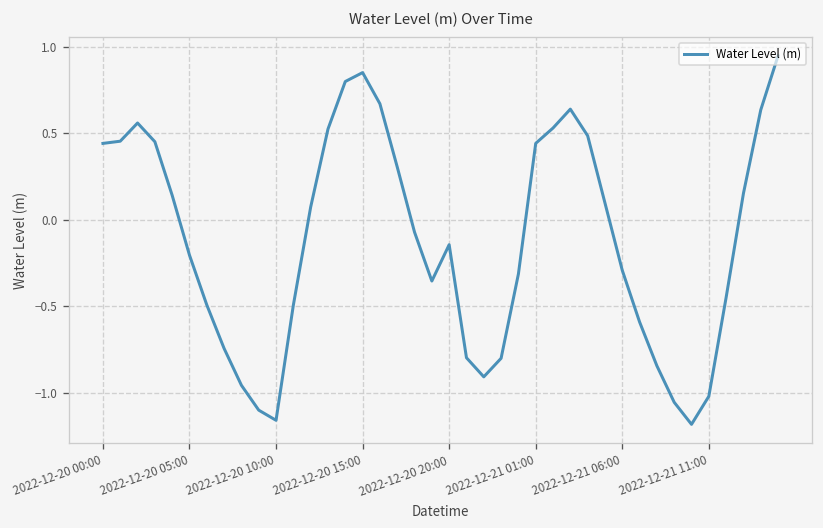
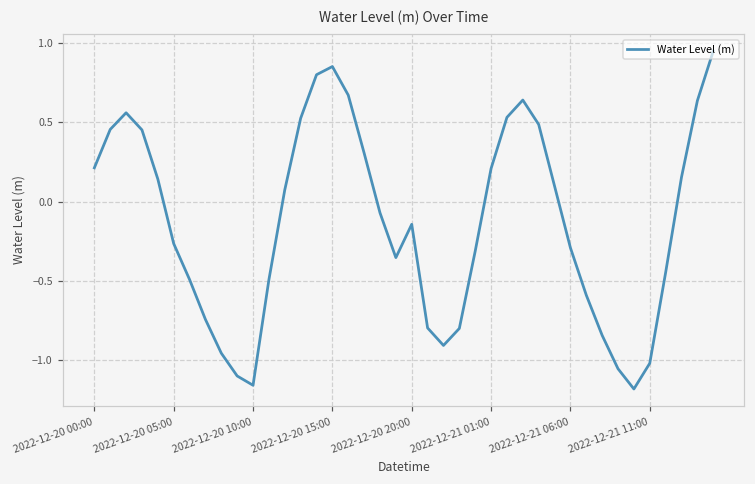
  {
-   "2022-12-20 00:00": 0.44,
-   "2022-12-20 05:00": -0.20,
+   "2022-12-20 00:00": 0.21,
+   "2022-12-20 05:00": -0.27,
    "2022-12-20 10:00": -1.16,
    "2022-12-20 15:00": 0.85,
    "2022-12-20 20:00": -0.14,
-   "2022-12-21 01:00": 0.44,
+   "2022-12-21 01:00": 0.21,
    "2022-12-21 06:00": -0.29,
    "2022-12-21 11:00": -1.02
  }
